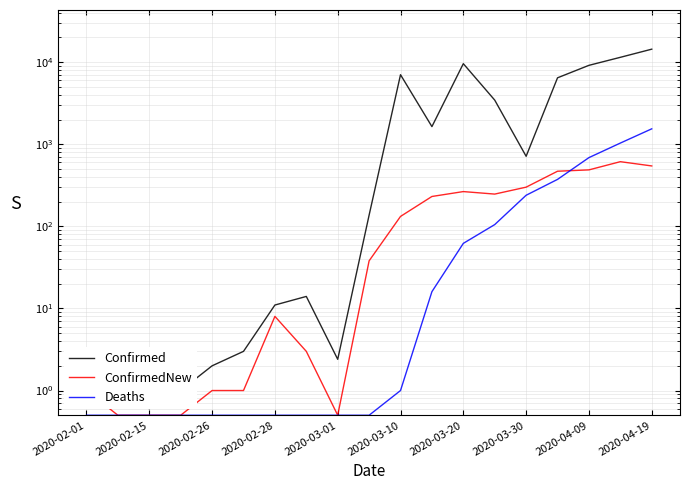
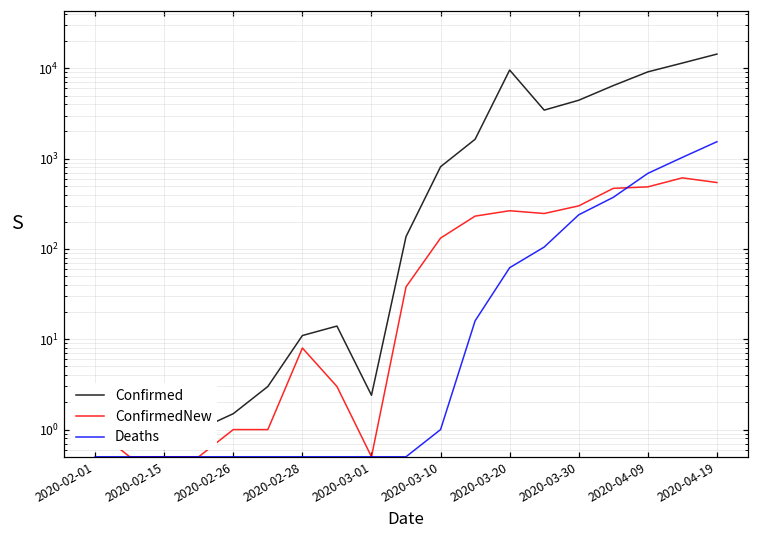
  {
    "Confirmed": {
-     "2020-02-26": 2.0,
+     "2020-02-26": 1.5,
      "2020-02-28": 11,
      "2020-03-01": 2.4,
-     "2020-03-10": 7000,
+     "2020-03-10": 800,
      "2020-03-20": 10000,
-     "2020-03-30": 700,
+     "2020-03-30": 4000,
      "2020-04-09": 9000,
      "2020-04-19": 14000
    },
    "ConfirmedNew": {
      "2020-02-26": 1.0,
      "2020-02-28": 8,
      "2020-03-10": 130,
      "2020-03-20": 270,
      "2020-03-30": 300,
      "2020-04-09": 500,
      "2020-04-19": 500
    },
    "Deaths": {
      "2020-02-01": 0.5,
      "2020-02-26": 0.5,
      "2020-02-28": 0.5,
      "2020-03-10": 1.0,
      "2020-03-20": 60,
      "2020-03-30": 240,
      "2020-04-09": 700,
      "2020-04-19": 1500
    }
  }
